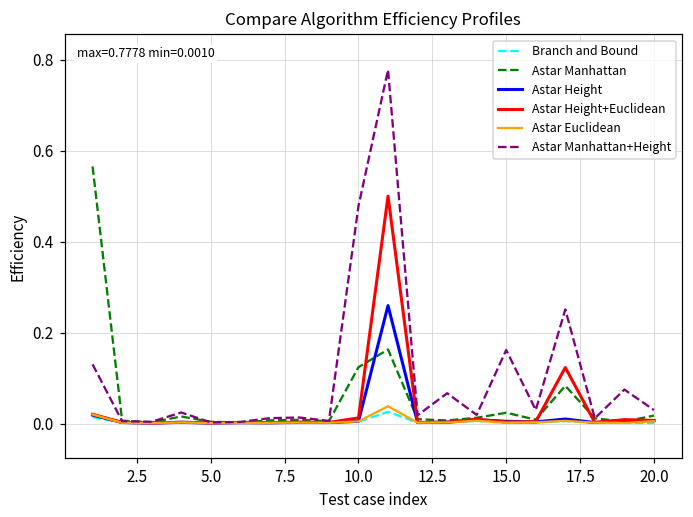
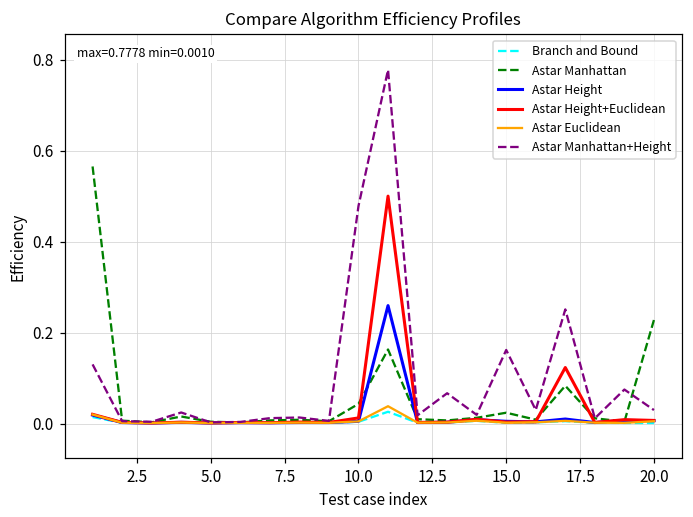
  {
    "Astar Manhattan": {
-     "10.0": 0.12,
+     "10.0": 0.04,
      "15.0": 0.02,
-     "20.0": 0.02
+     "20.0": 0.23
    },
    "Astar Height+Euclidean": {
      "10.0": 0.01
    },
    "Astar Manhattan+Height": {
      "10.0": 0.48,
      "15.0": 0.16,
      "20.0": 0.03
    }
  }
